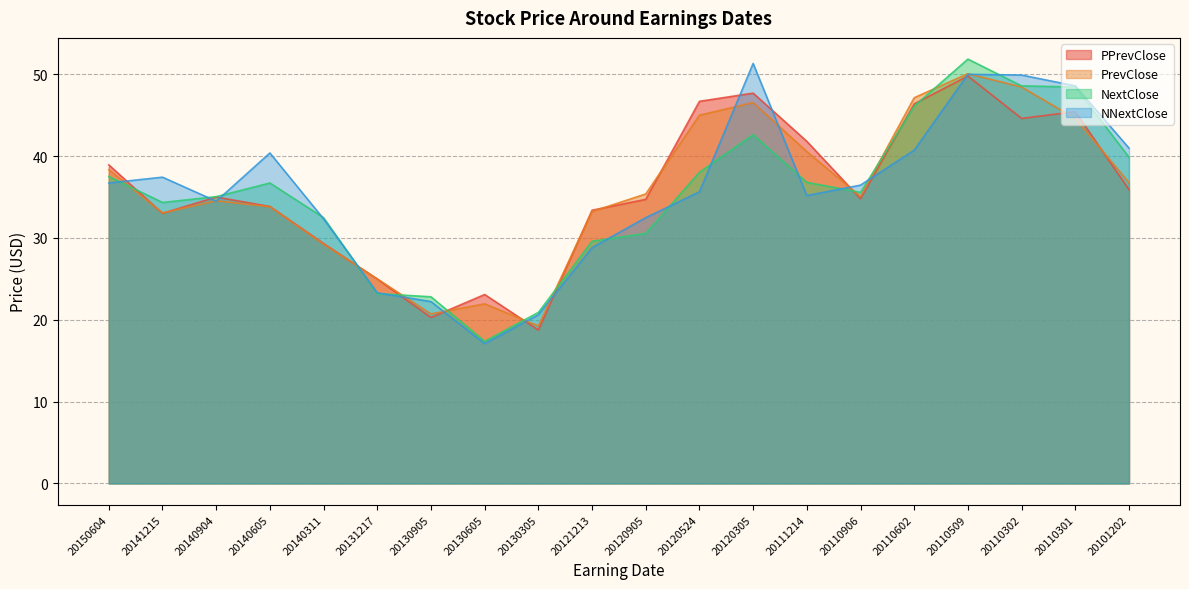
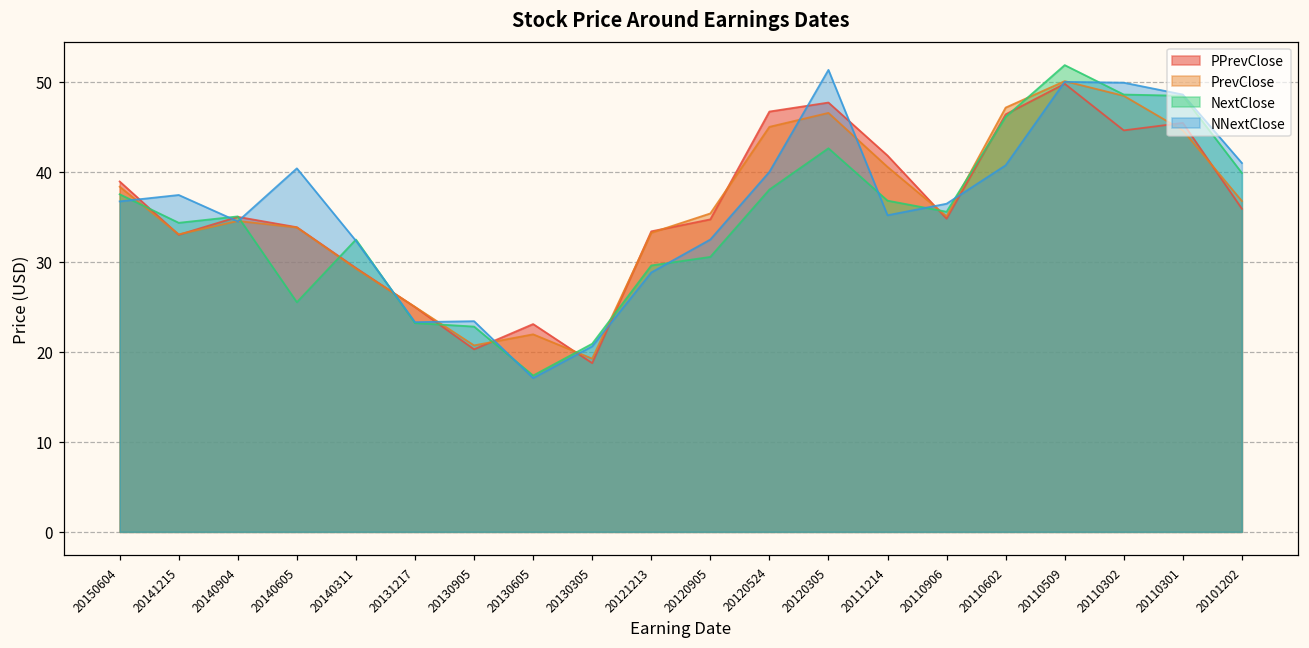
  {
    "NextClose": {
      "20150604": 38,
      "20141215": 34,
-     "20140605": 37,
+     "20140605": 26,
      "20130905": 23,
      "20121213": 30,
      "20120905": 31,
      "20120524": 38,
      "20120305": 43,
      "20111214": 37,
      "20110906": 36,
      "20110509": 52,
      "20101202": 40
    },
    "NNextClose": {
      "20150604": 37,
      "20141215": 37,
      "20140605": 40,
-     "20130905": 22,
+     "20130905": 23,
      "20121213": 29,
      "20120905": 32,
-     "20120524": 36,
+     "20120524": 40,
      "20120305": 51,
      "20111214": 35,
      "20110906": 36,
      "20110602": 41,
      "20110302": 50,
      "20101202": 41
    }
  }
